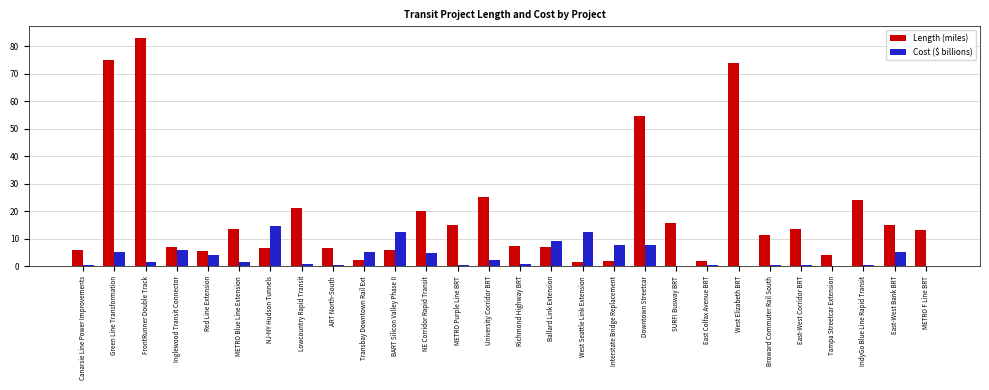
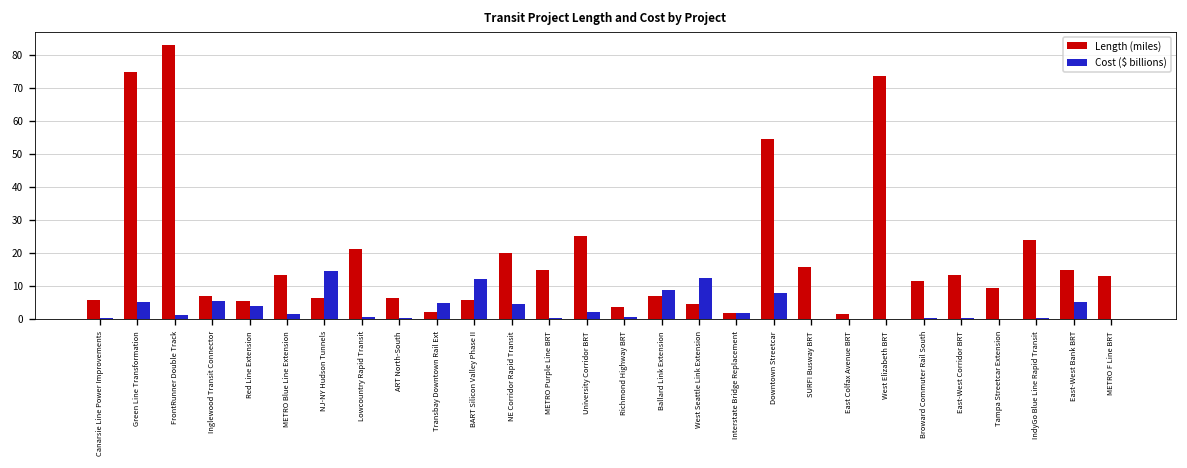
  {
    "Length (miles)": {
      "Canarsie Line Power Improvements": 6,
      "Green Line Transformation": 75,
      "FrontRunner Double Track": 83,
      "Inglewood Transit Connector": 7,
      "Red Line Extension": 6,
      "METRO Blue Line Extension": 14,
      "NJ-NY Hudson Tunnels": 7,
      "Lowcountry Rapid Transit": 21,
      "ART North-South": 7,
      "Transbay Downtown Rail Ext": 2,
      "BART Silicon Valley Phase II": 6,
      "NE Corridor Rapid Transit": 20,
      "METRO Purple Line BRT": 15,
      "University Corridor BRT": 25,
-     "Richmond Highway BRT": 7,
+     "Richmond Highway BRT": 4,
      "Ballard Link Extension": 7,
-     "West Seattle Link Extension": 2,
+     "West Seattle Link Extension": 5,
      "Interstate Bridge Replacement": 2,
      "Downtown Streetcar": 55,
      "SURF! Busway BRT": 16,
      "East Colfax Avenue BRT": 2,
      "West Elizabeth BRT": 74,
      "Broward Commuter Rail South": 12,
      "East-West Corridor BRT": 14,
-     "Tampa Streetcar Extension": 4,
+     "Tampa Streetcar Extension": 10,
      "IndyGo Blue Line Rapid Transit": 24,
      "East-West Bank BRT": 15,
      "METRO F Line BRT": 13
    },
    "Cost ($ billions)": {
      "Green Line Transformation": 5,
      "FrontRunner Double Track": 1,
      "Inglewood Transit Connector": 6,
      "Red Line Extension": 4,
      "METRO Blue Line Extension": 2,
      "NJ-NY Hudson Tunnels": 15,
      "Transbay Downtown Rail Ext": 5,
      "BART Silicon Valley Phase II": 12,
      "NE Corridor Rapid Transit": 5,
      "University Corridor BRT": 2,
      "Ballard Link Extension": 9,
      "West Seattle Link Extension": 13,
-     "Interstate Bridge Replacement": 8,
+     "Interstate Bridge Replacement": 2,
      "Downtown Streetcar": 8,
      "East-West Bank BRT": 5
    }
  }
